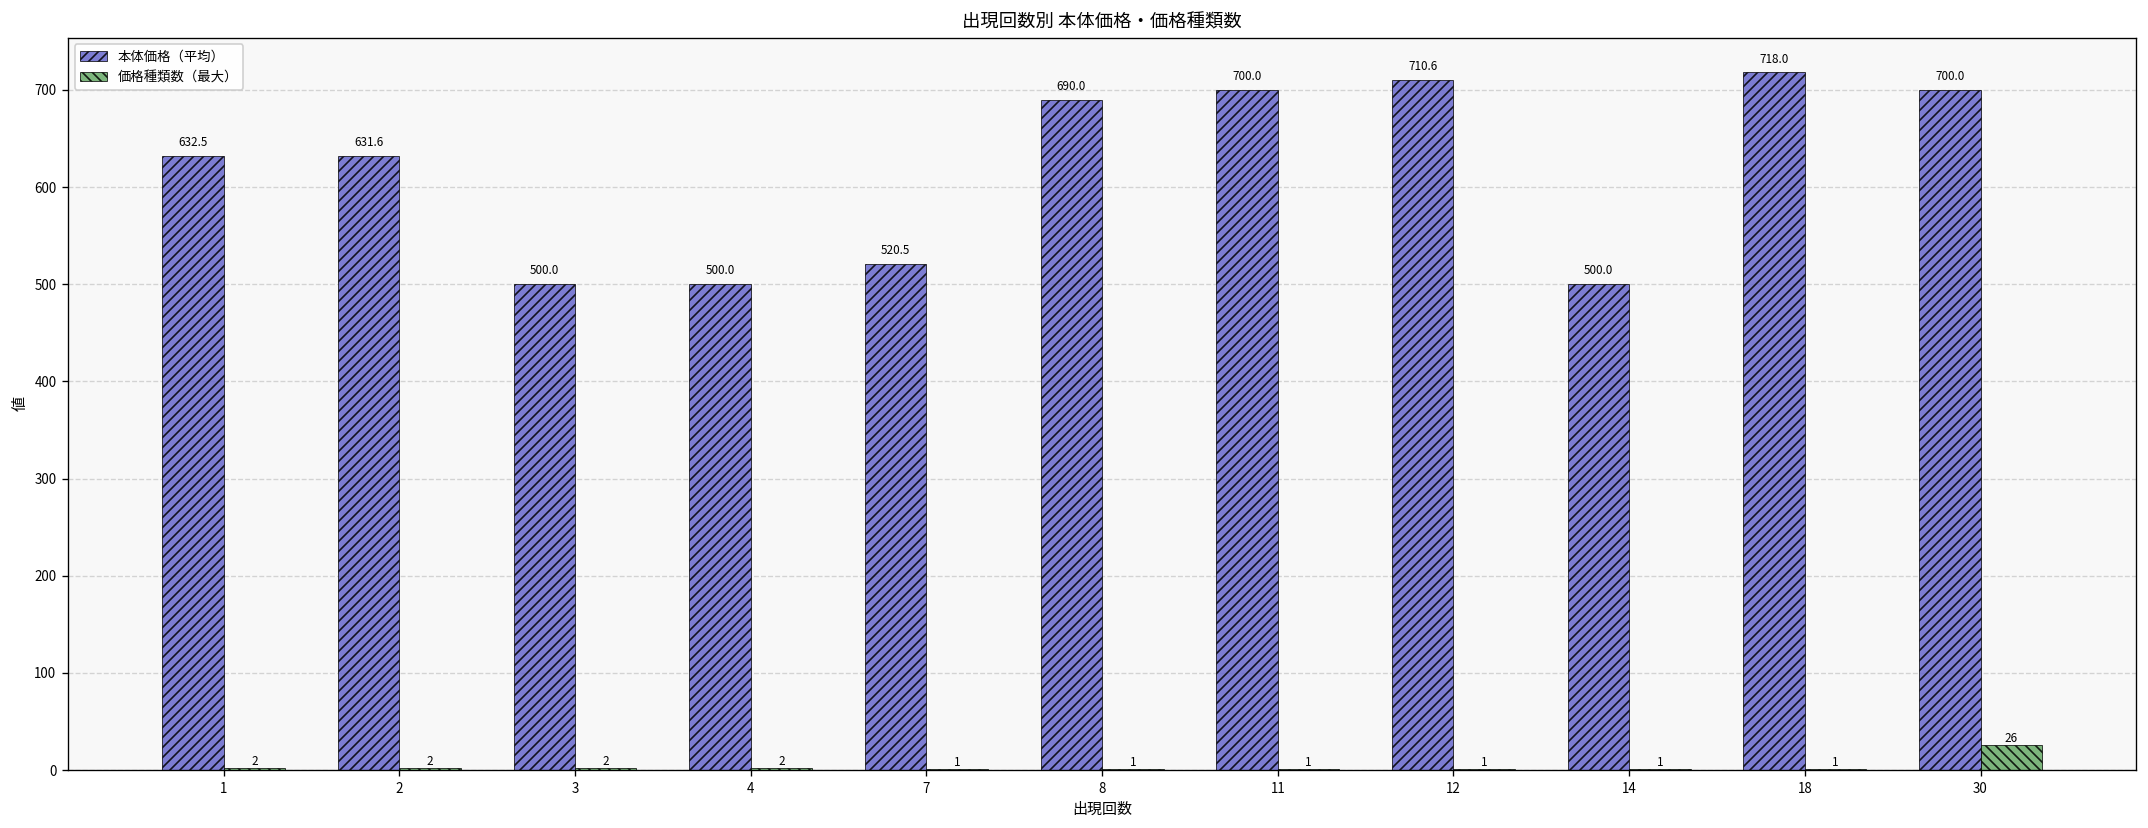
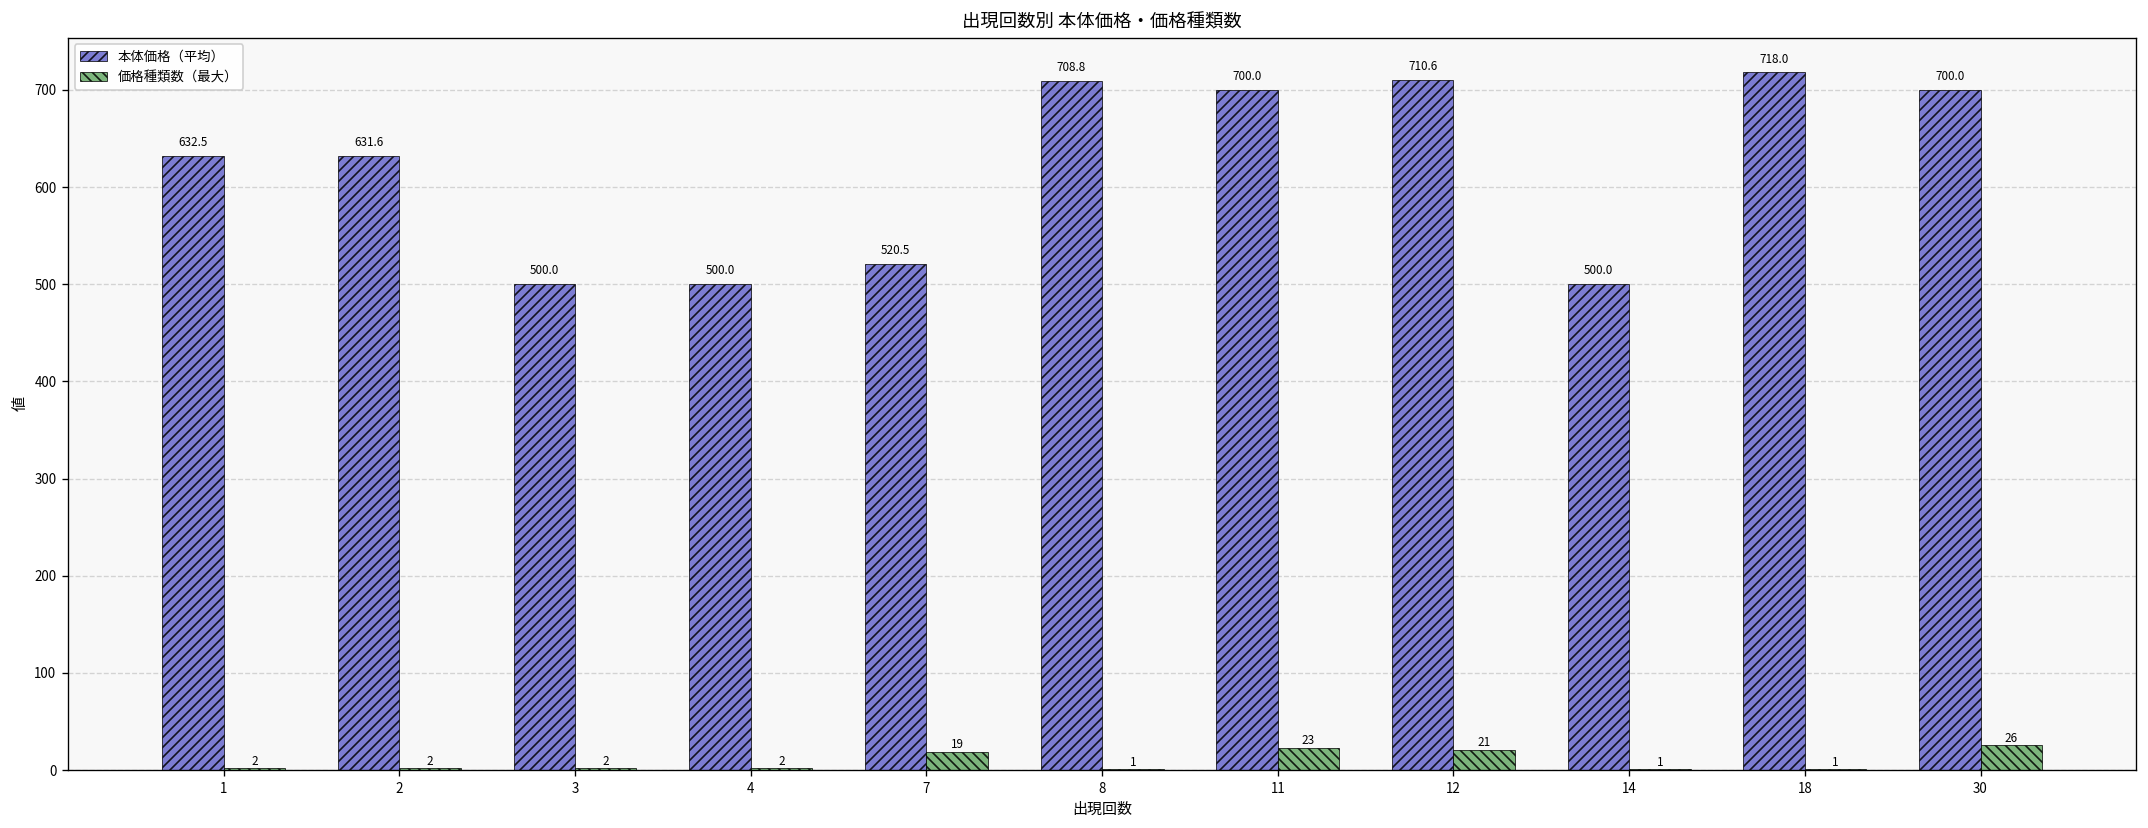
  {
    "本体価格（平均）": {
      "1": 632.5,
      "2": 631.6,
      "3": 500.0,
      "4": 500.0,
      "7": 520.5,
-     "8": 690.0,
+     "8": 708.8,
      "11": 700.0,
      "12": 710.6,
      "14": 500.0,
      "18": 718.0,
      "30": 700.0
    },
    "価格種類数（最大）": {
      "1": 2,
      "2": 2,
      "3": 2,
      "4": 2,
-     "7": 1,
+     "7": 19,
      "8": 1,
-     "11": 1,
-     "12": 1,
+     "11": 23,
+     "12": 21,
      "14": 1,
      "18": 1,
      "30": 26
    }
  }
